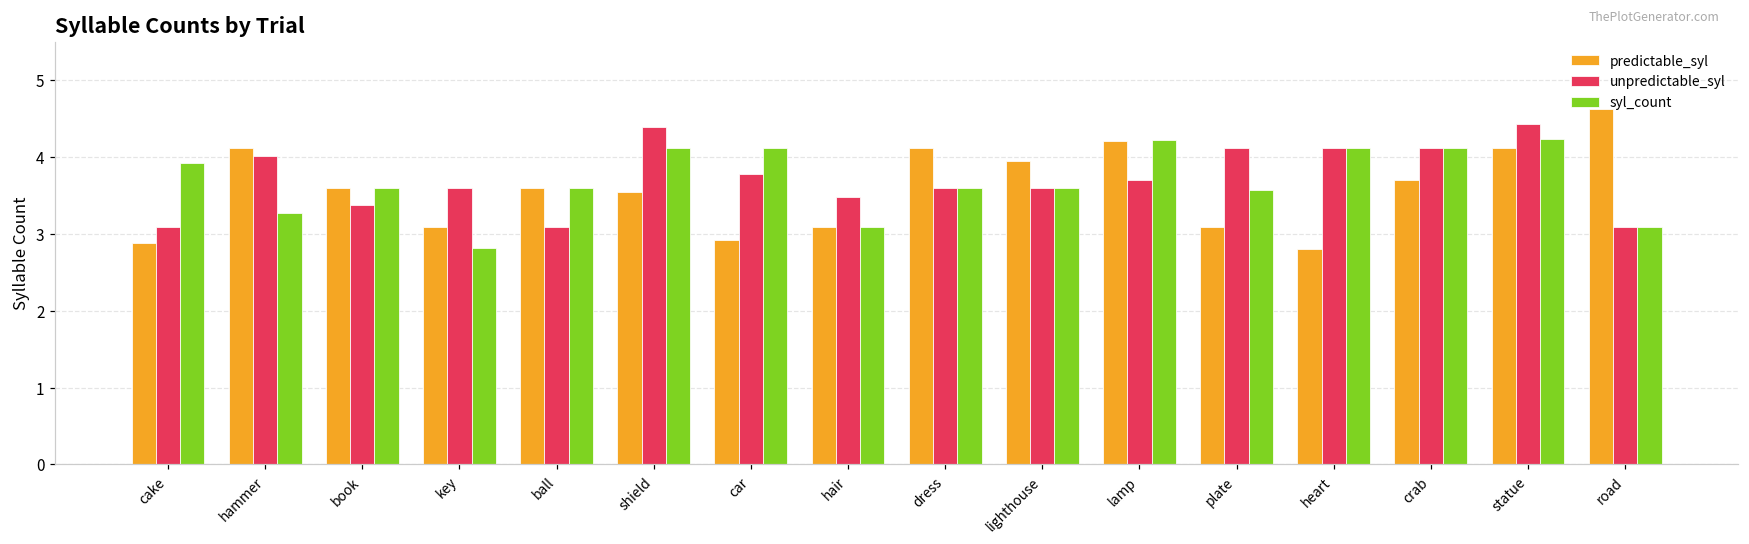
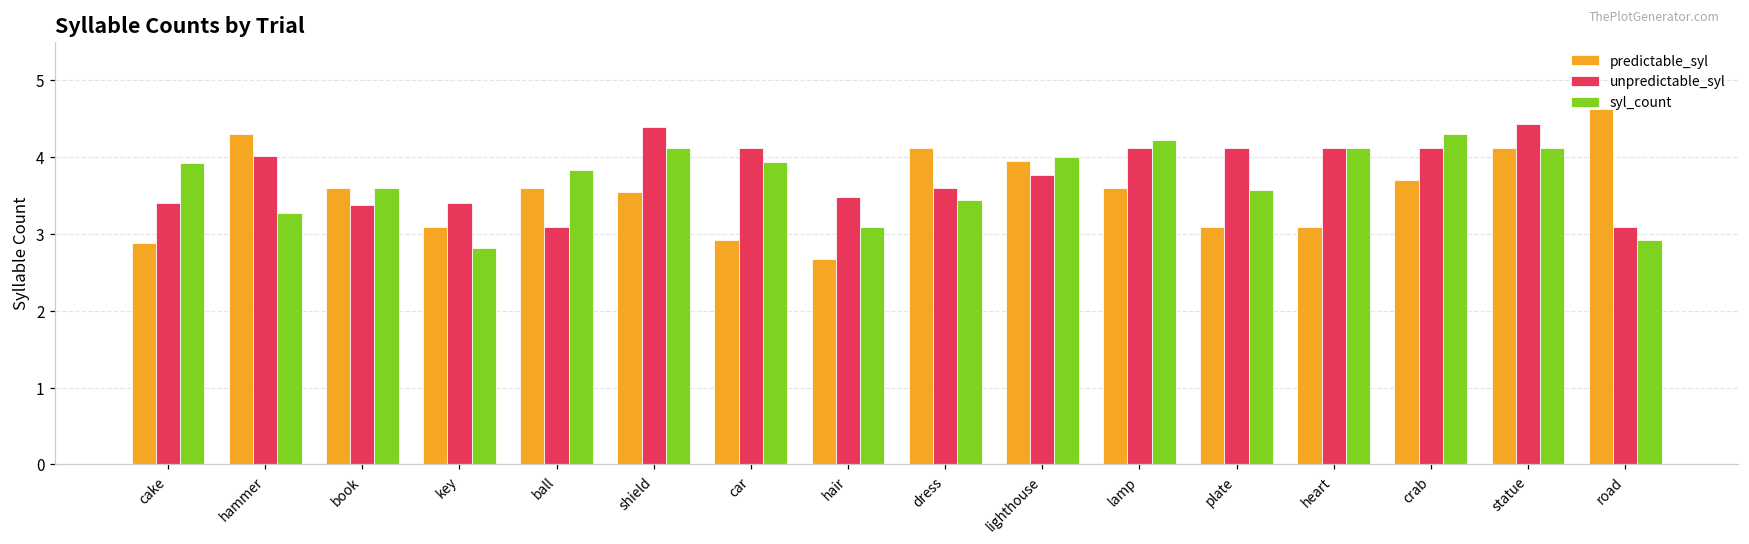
  {
    "predictable_syl": {
      "cake": 2.9,
-     "hammer": 4.1,
+     "hammer": 4.3,
      "book": 3.6,
      "key": 3.1,
      "ball": 3.6,
      "shield": 3.6,
      "car": 2.9,
-     "hair": 3.1,
+     "hair": 2.7,
      "dress": 4.1,
      "lighthouse": 3.9,
-     "lamp": 4.2,
+     "lamp": 3.6,
      "plate": 3.1,
-     "heart": 2.8,
+     "heart": 3.1,
      "crab": 3.7,
      "statue": 4.1,
      "road": 4.6
    },
    "unpredictable_syl": {
-     "cake": 3.1,
+     "cake": 3.4,
      "hammer": 4.0,
      "book": 3.4,
-     "key": 3.6,
+     "key": 3.4,
      "ball": 3.1,
      "shield": 4.4,
-     "car": 3.8,
+     "car": 4.1,
      "hair": 3.5,
      "dress": 3.6,
-     "lighthouse": 3.6,
-     "lamp": 3.7,
+     "lighthouse": 3.8,
+     "lamp": 4.1,
      "plate": 4.1,
      "heart": 4.1,
      "crab": 4.1,
      "statue": 4.4,
      "road": 3.1
    },
    "syl_count": {
      "cake": 3.9,
      "hammer": 3.3,
      "book": 3.6,
      "key": 2.8,
-     "ball": 3.6,
+     "ball": 3.8,
      "shield": 4.1,
-     "car": 4.1,
+     "car": 3.9,
      "hair": 3.1,
-     "dress": 3.6,
-     "lighthouse": 3.6,
+     "dress": 3.4,
+     "lighthouse": 4.0,
      "lamp": 4.2,
      "plate": 3.6,
      "heart": 4.1,
-     "crab": 4.1,
-     "statue": 4.2,
-     "road": 3.1
+     "crab": 4.3,
+     "statue": 4.1,
+     "road": 2.9
    }
  }
